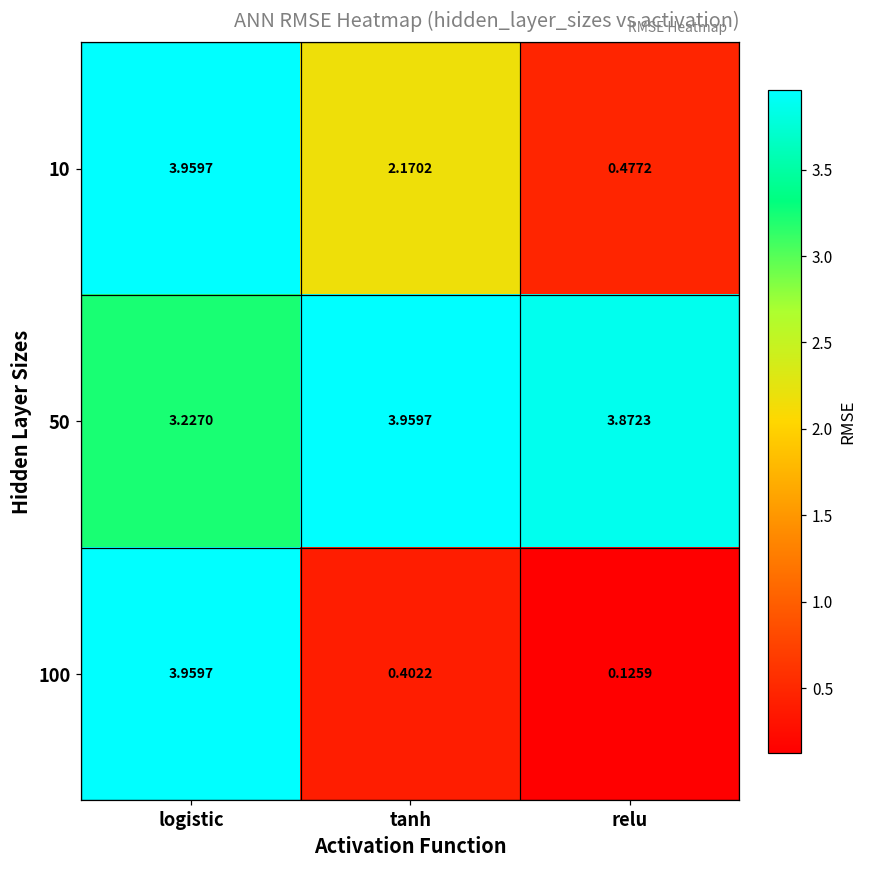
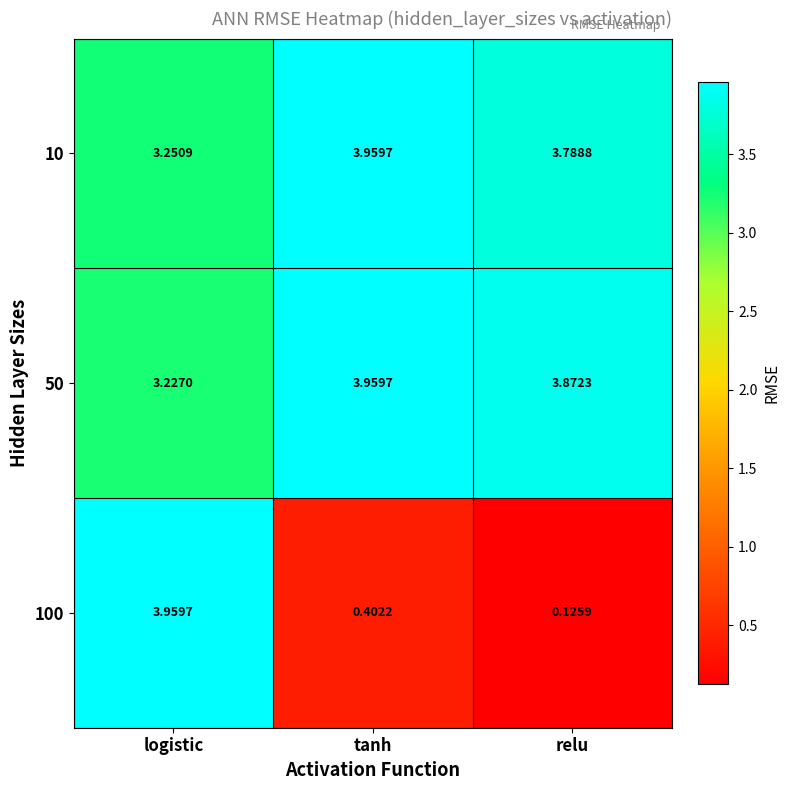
  {
    "10": {
-     "logistic": 3.9597,
-     "tanh": 2.1702,
-     "relu": 0.4772
+     "logistic": 3.2509,
+     "tanh": 3.9597,
+     "relu": 3.7888
    },
    "50": {
      "logistic": 3.2270,
      "tanh": 3.9597,
      "relu": 3.8723
    },
    "100": {
      "logistic": 3.9597,
      "tanh": 0.4022,
      "relu": 0.1259
    }
  }
